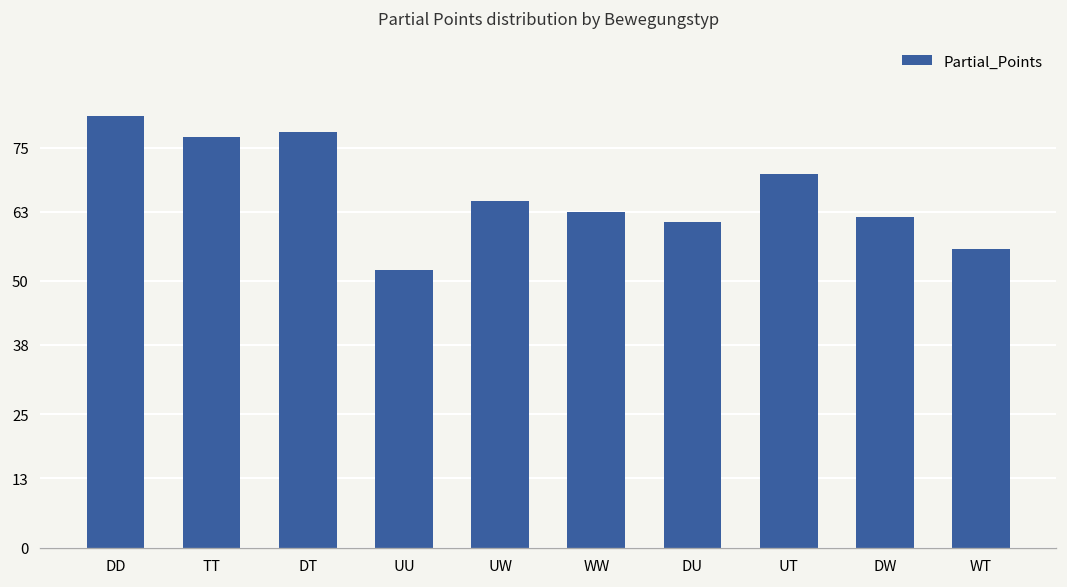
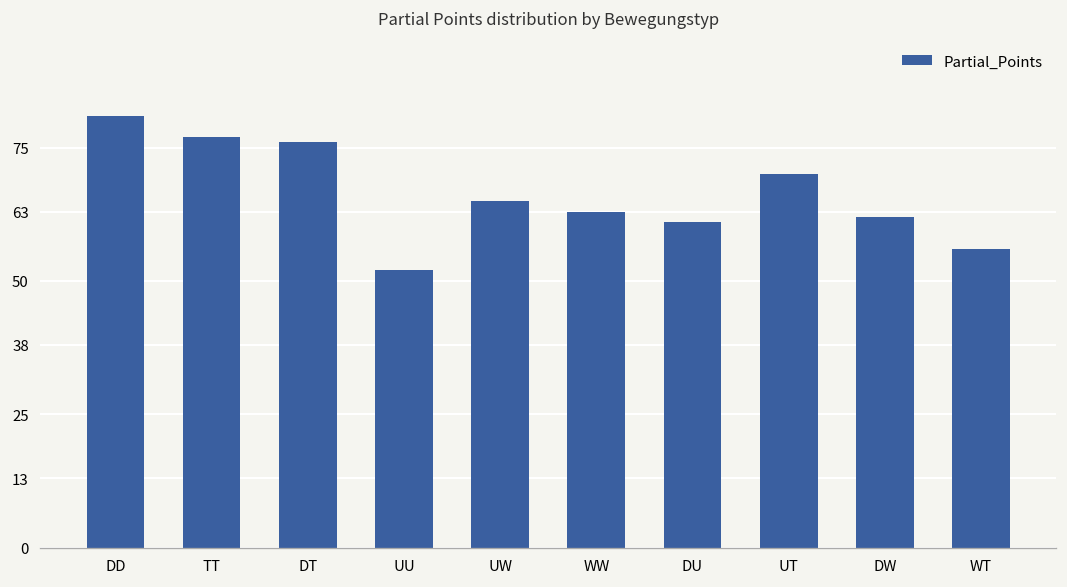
  {
    "DD": 81,
    "TT": 77,
-   "DT": 78,
+   "DT": 76,
    "UU": 52,
    "UW": 65,
    "WW": 63,
    "DU": 61,
    "UT": 70,
    "DW": 62,
    "WT": 56
  }
